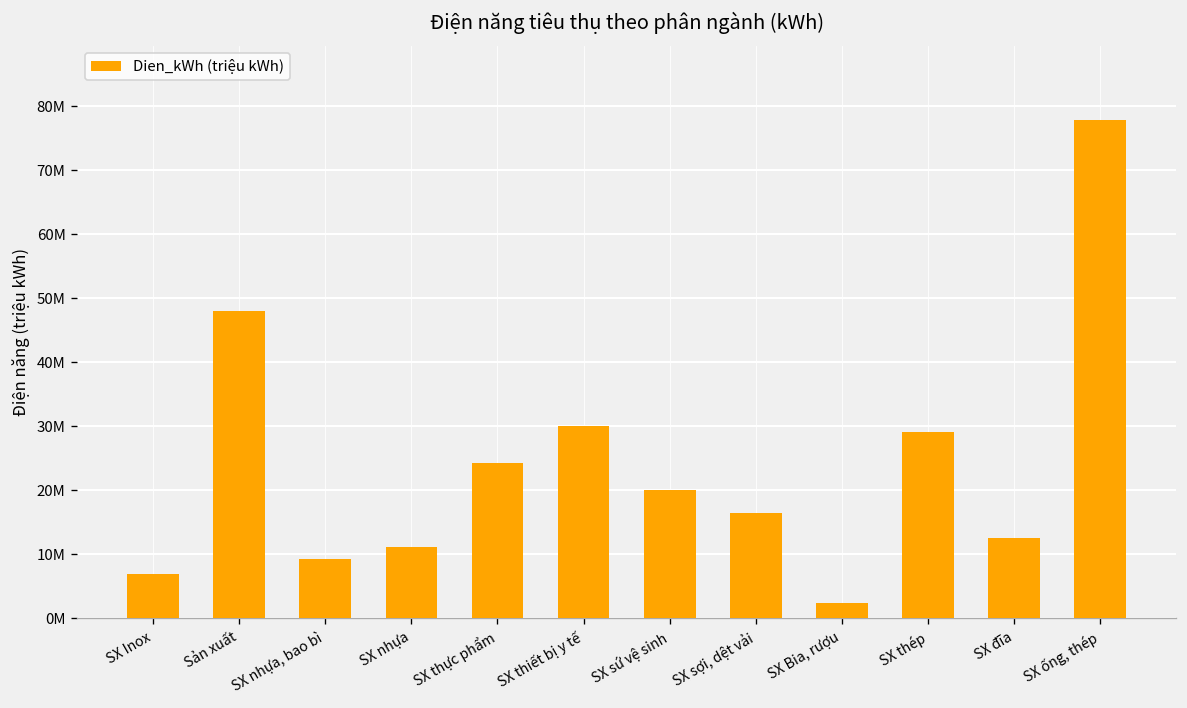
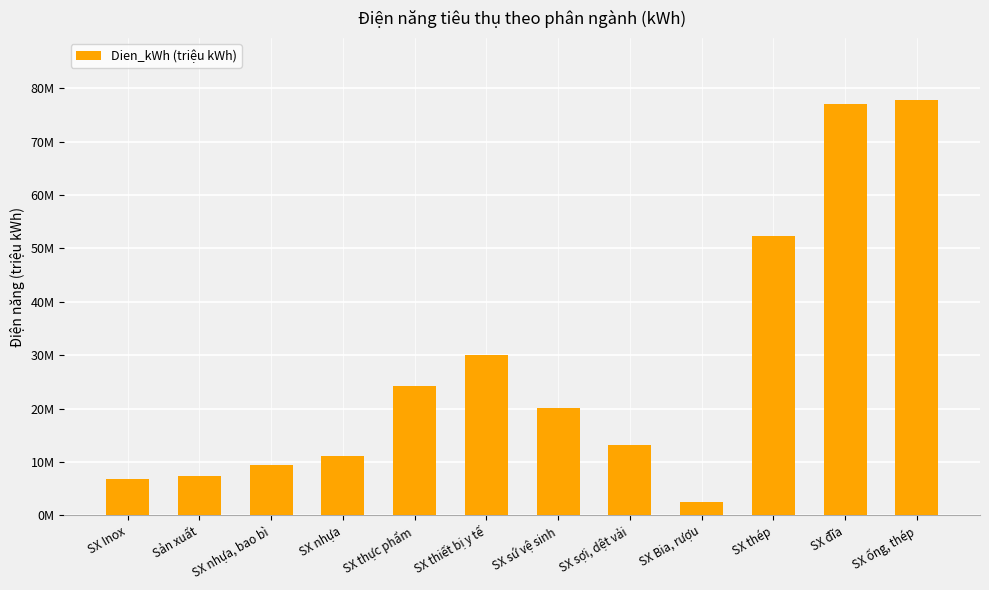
  {
    "SX Inox": 7000000,
-   "Sản xuất": 48000000,
+   "Sản xuất": 7000000,
    "SX nhựa, bao bì": 9000000,
    "SX nhựa": 11000000,
    "SX thực phẩm": 24000000,
    "SX thiết bị y tế": 30000000,
    "SX sứ vệ sinh": 20000000,
-   "SX sợi, dệt vải": 16000000,
+   "SX sợi, dệt vải": 13000000,
    "SX Bia, rượu": 2000000,
-   "SX thép": 29000000,
-   "SX đĩa": 13000000,
+   "SX thép": 52000000,
+   "SX đĩa": 77000000,
    "SX ống, thép": 78000000
  }
